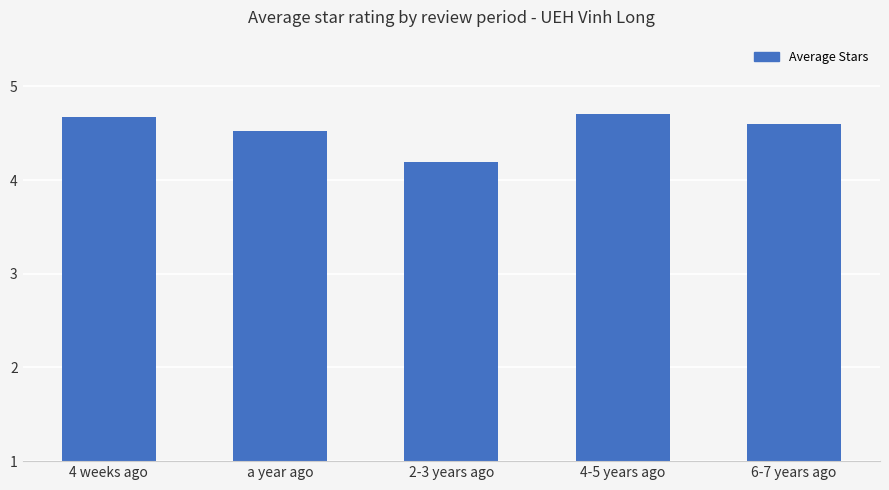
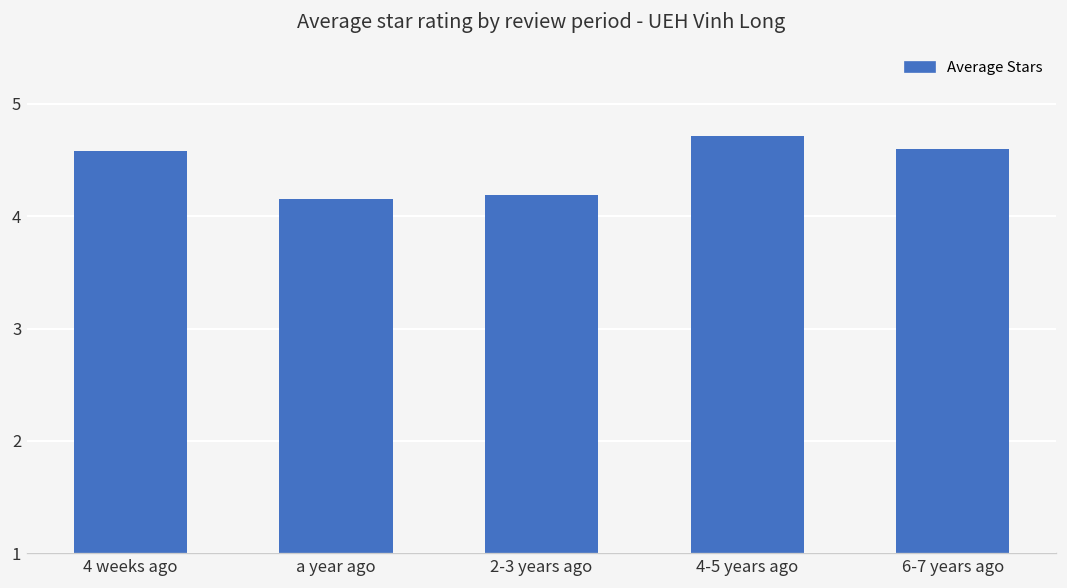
  {
-   "4 weeks ago": 4.7,
-   "a year ago": 4.5,
+   "4 weeks ago": 4.6,
+   "a year ago": 4.2,
    "2-3 years ago": 4.2,
    "4-5 years ago": 4.7,
    "6-7 years ago": 4.6
  }
